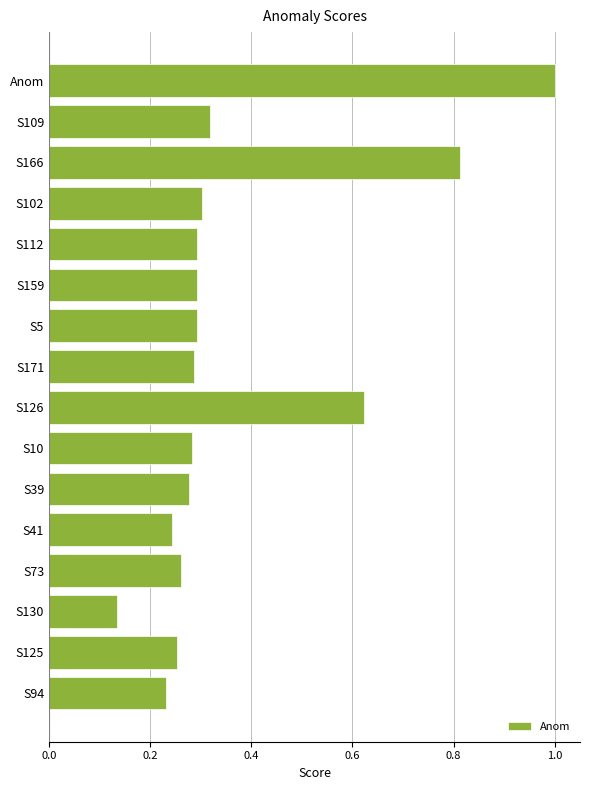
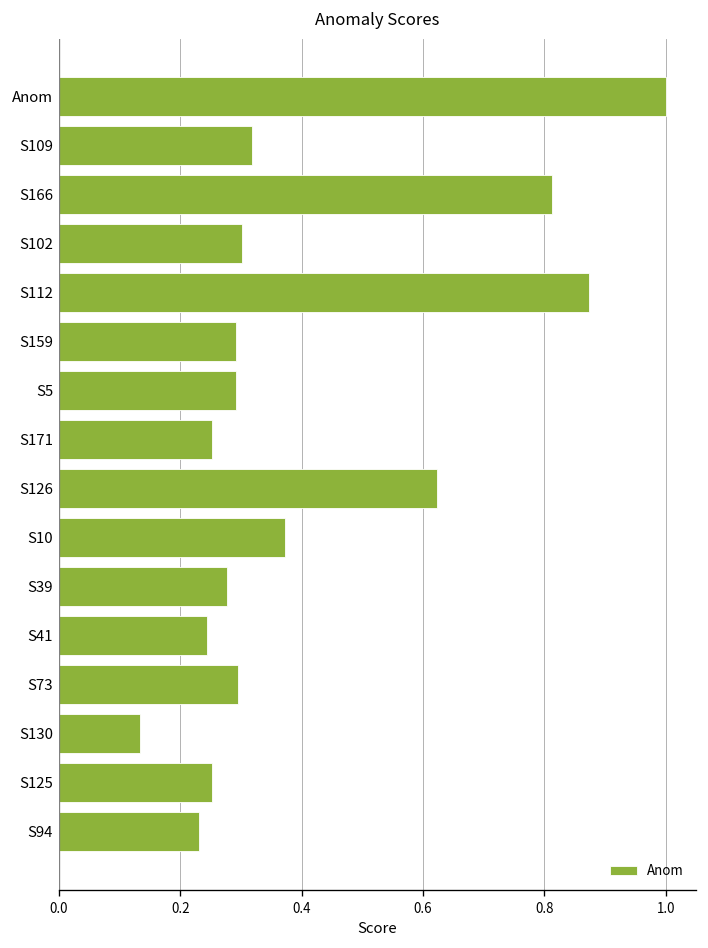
  {
    "Anom": 1.00,
    "S109": 0.32,
    "S166": 0.81,
    "S102": 0.30,
-   "S112": 0.29,
+   "S112": 0.87,
    "S159": 0.29,
    "S5": 0.29,
-   "S171": 0.29,
+   "S171": 0.25,
    "S126": 0.62,
-   "S10": 0.28,
+   "S10": 0.37,
    "S39": 0.28,
    "S41": 0.24,
-   "S73": 0.26,
+   "S73": 0.30,
    "S130": 0.13,
    "S125": 0.25,
    "S94": 0.23
  }
